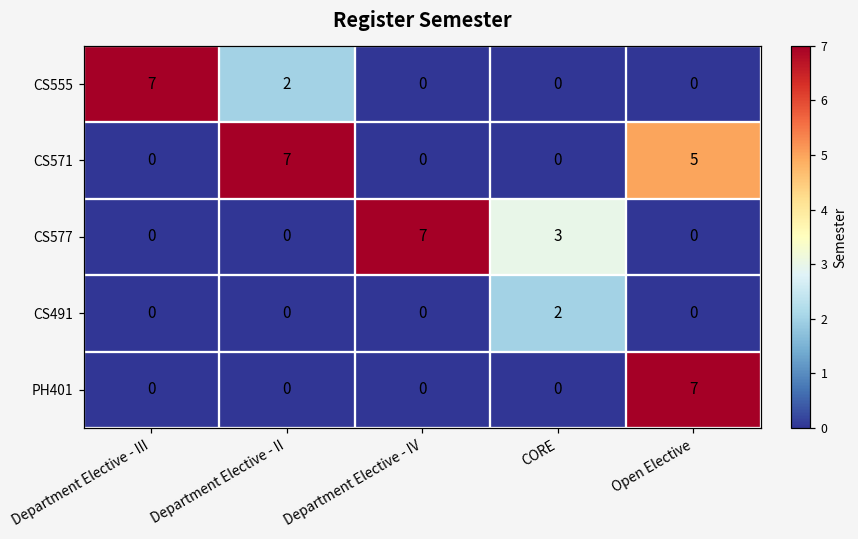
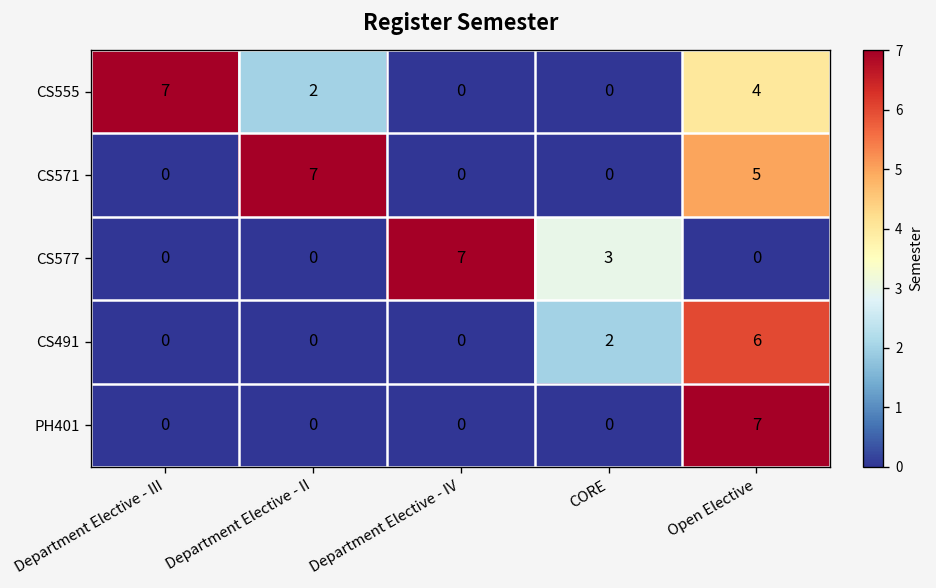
  {
    "CS555": {
      "Department Elective - III": 7,
      "Department Elective - II": 2,
      "Department Elective - IV": 0,
      "CORE": 0,
-     "Open Elective": 0
+     "Open Elective": 4
    },
    "CS571": {
      "Department Elective - III": 0,
      "Department Elective - II": 7,
      "Department Elective - IV": 0,
      "CORE": 0,
      "Open Elective": 5
    },
    "CS577": {
      "Department Elective - III": 0,
      "Department Elective - II": 0,
      "Department Elective - IV": 7,
      "CORE": 3,
      "Open Elective": 0
    },
    "CS491": {
      "Department Elective - III": 0,
      "Department Elective - II": 0,
      "Department Elective - IV": 0,
      "CORE": 2,
-     "Open Elective": 0
+     "Open Elective": 6
    },
    "PH401": {
      "Department Elective - III": 0,
      "Department Elective - II": 0,
      "Department Elective - IV": 0,
      "CORE": 0,
      "Open Elective": 7
    }
  }
